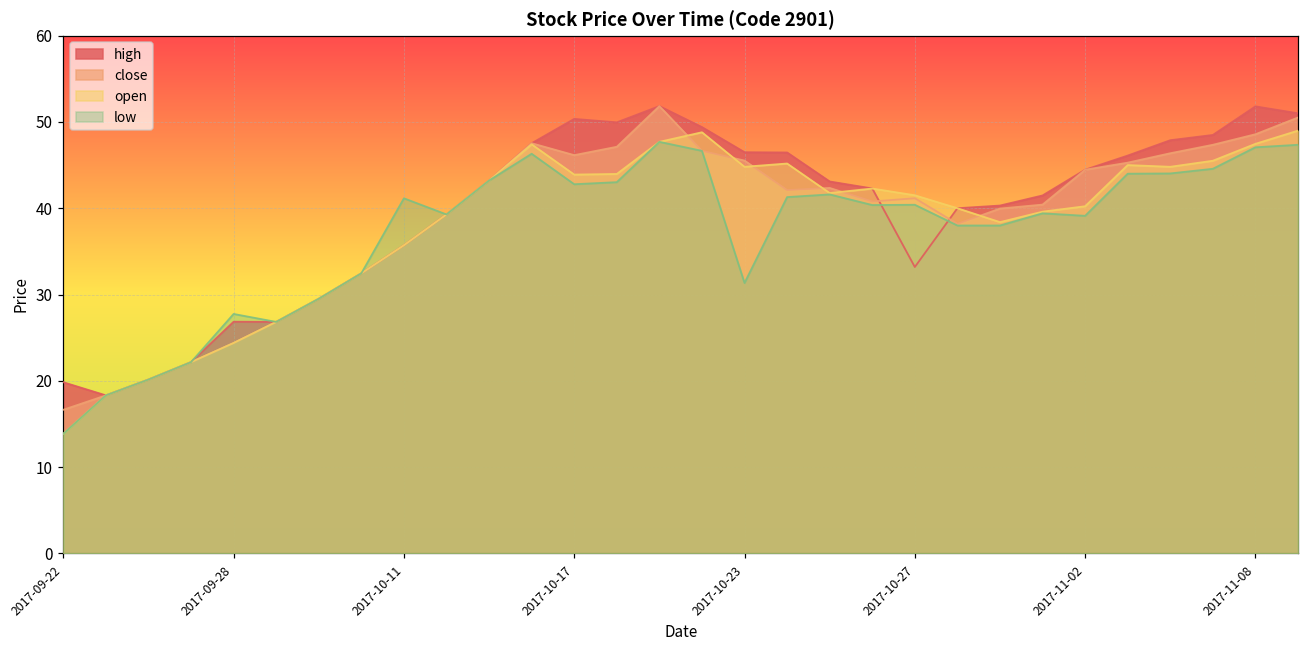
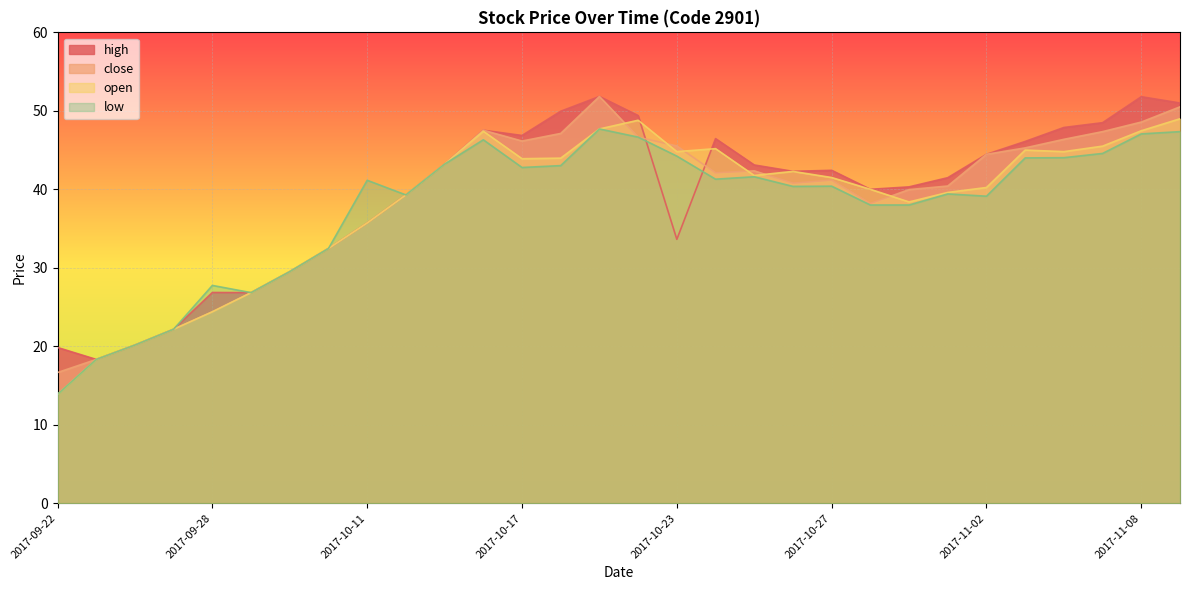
  {
    "high": {
      "2017-09-22": 20,
      "2017-09-28": 27,
-     "2017-10-17": 50,
-     "2017-10-23": 46,
-     "2017-10-27": 33,
+     "2017-10-17": 47,
+     "2017-10-23": 34,
+     "2017-10-27": 42,
      "2017-11-08": 52
    },
    "low": {
      "2017-09-28": 28,
      "2017-10-11": 41,
      "2017-10-17": 43,
-     "2017-10-23": 31,
+     "2017-10-23": 44,
      "2017-10-27": 40,
      "2017-11-02": 39,
      "2017-11-08": 47
    }
  }
